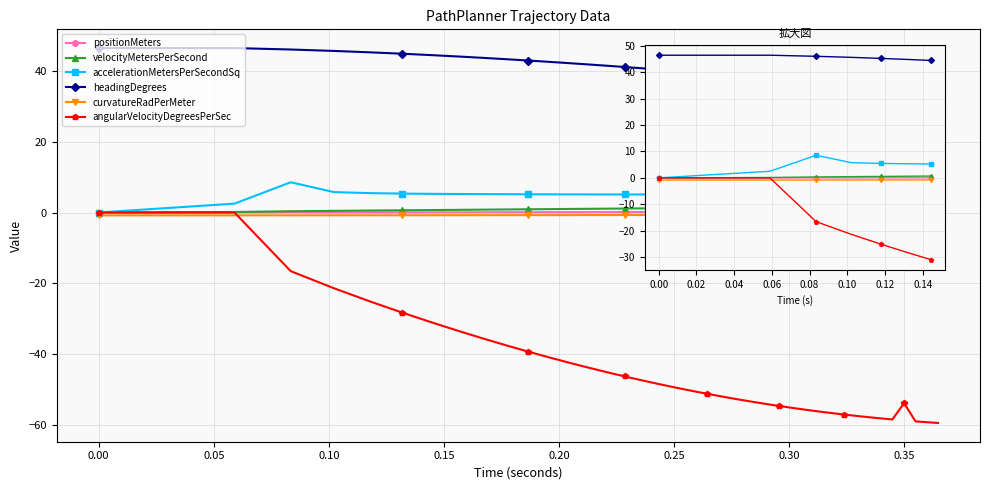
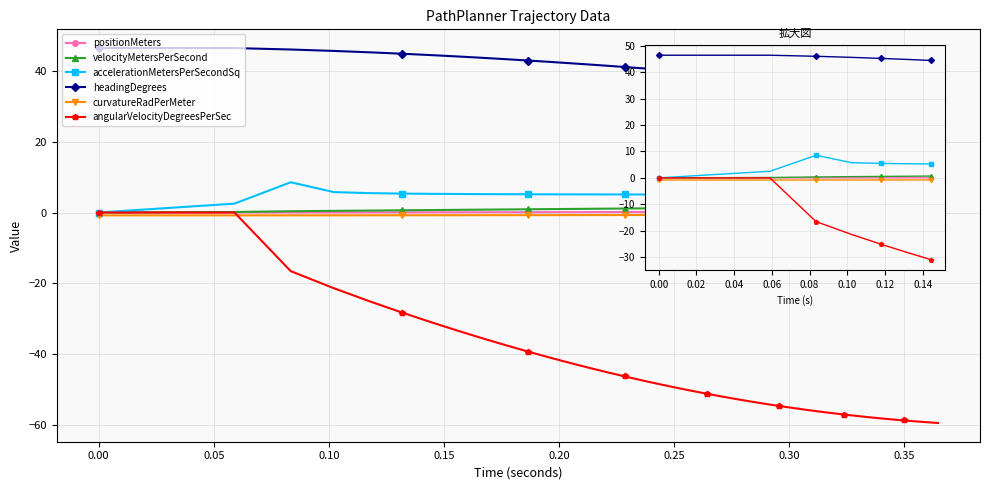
  {
    "PathPlanner Trajectory Data": {
      "positionMeters": {
        "0.35": 0
      },
      "velocityMetersPerSecond": {
        "0.35": 2
      },
      "accelerationMetersPerSecondSq": {
        "0.35": 5
      },
      "headingDegrees": {
        "0.35": 35
      },
      "curvatureRadPerMeter": {
        "0.00": -1,
        "0.35": -1
      },
      "angularVelocityDegreesPerSec": {
-       "0.35": -54
+       "0.35": -59
      }
    }
  }
